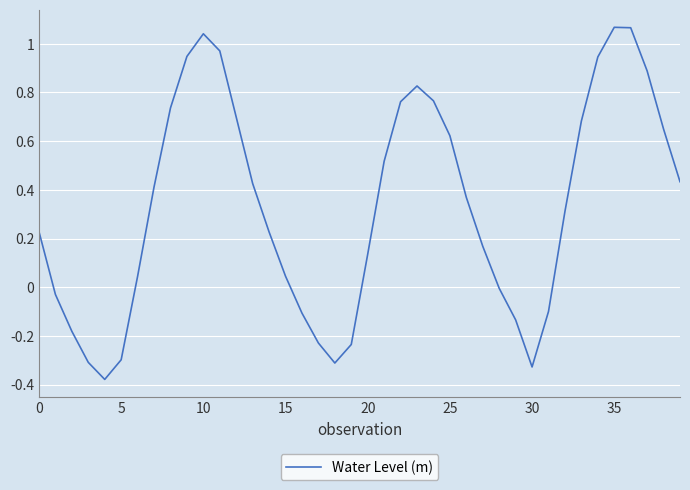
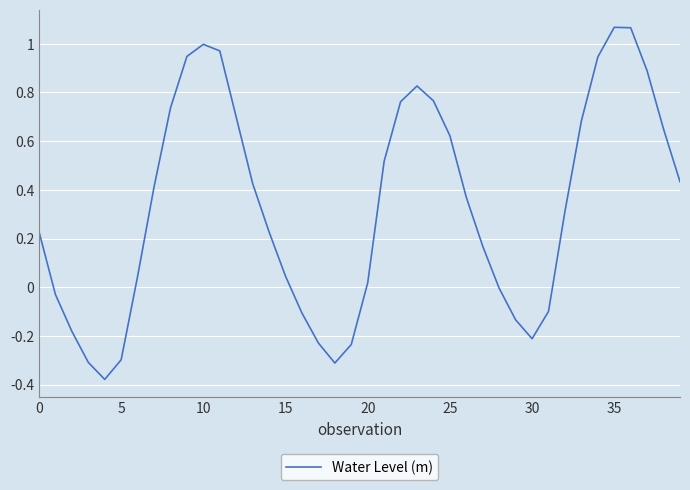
  {
    "0": 0.23,
    "5": -0.30,
-   "10": 1.04,
+   "10": 1.00,
    "15": 0.05,
-   "20": 0.14,
+   "20": 0.02,
    "25": 0.62,
-   "30": -0.33,
+   "30": -0.21,
    "35": 1.07
  }
